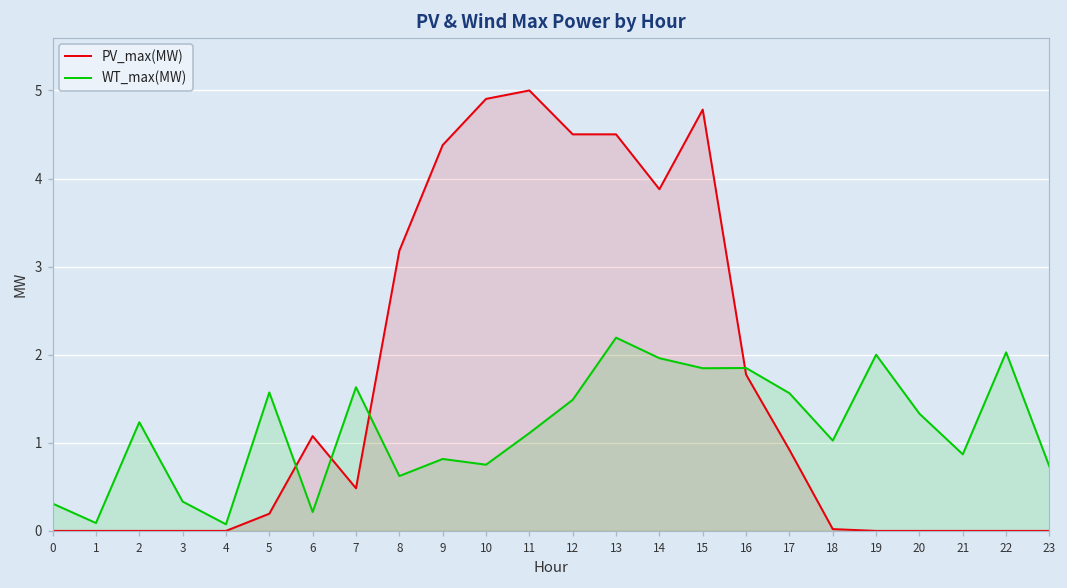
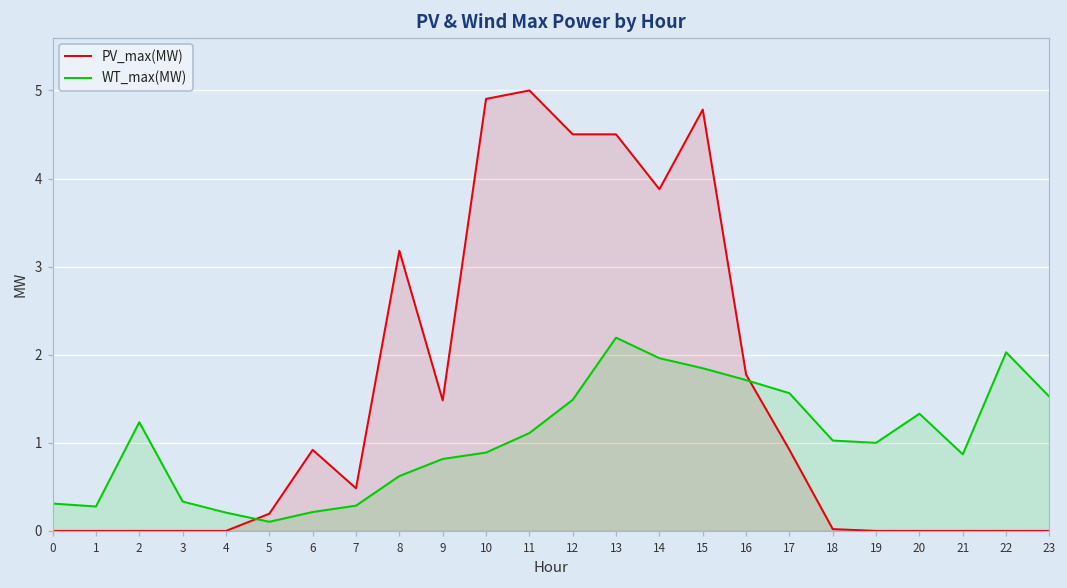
  {
    "PV_max(MW)": {
      "0": 0.0,
      "1": 0.0,
      "2": 0.0,
      "3": 0.0,
      "4": 0.0,
      "5": 0.2,
-     "6": 1.1,
+     "6": 0.9,
      "7": 0.5,
      "8": 3.2,
-     "9": 4.4,
+     "9": 1.5,
      "10": 4.9,
      "11": 5.0,
      "12": 4.5,
      "13": 4.5,
      "14": 3.9,
      "15": 4.8,
      "16": 1.8,
      "17": 0.9,
      "18": 0.0,
      "19": 0.0,
      "20": 0.0,
      "21": 0.0,
      "22": 0.0,
      "23": 0.0
    },
    "WT_max(MW)": {
      "0": 0.3,
-     "1": 0.1,
+     "1": 0.3,
      "2": 1.2,
      "3": 0.3,
-     "4": 0.1,
-     "5": 1.6,
+     "4": 0.2,
+     "5": 0.1,
      "6": 0.2,
-     "7": 1.6,
+     "7": 0.3,
      "8": 0.6,
      "9": 0.8,
-     "10": 0.8,
+     "10": 0.9,
      "11": 1.1,
      "12": 1.5,
      "13": 2.2,
      "14": 2.0,
      "15": 1.8,
-     "16": 1.8,
+     "16": 1.7,
      "17": 1.6,
      "18": 1.0,
-     "19": 2,
+     "19": 1,
      "20": 1.3,
      "21": 0.9,
      "22": 2.0,
-     "23": 0.7
+     "23": 1.5
    }
  }
